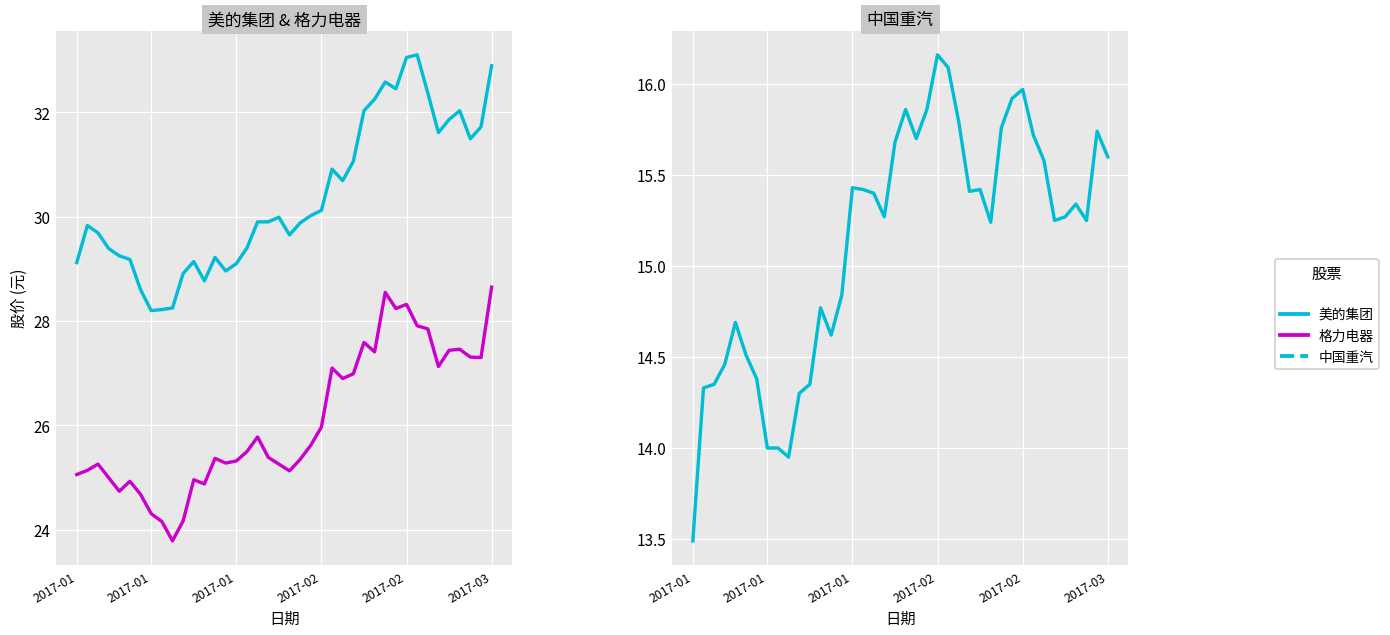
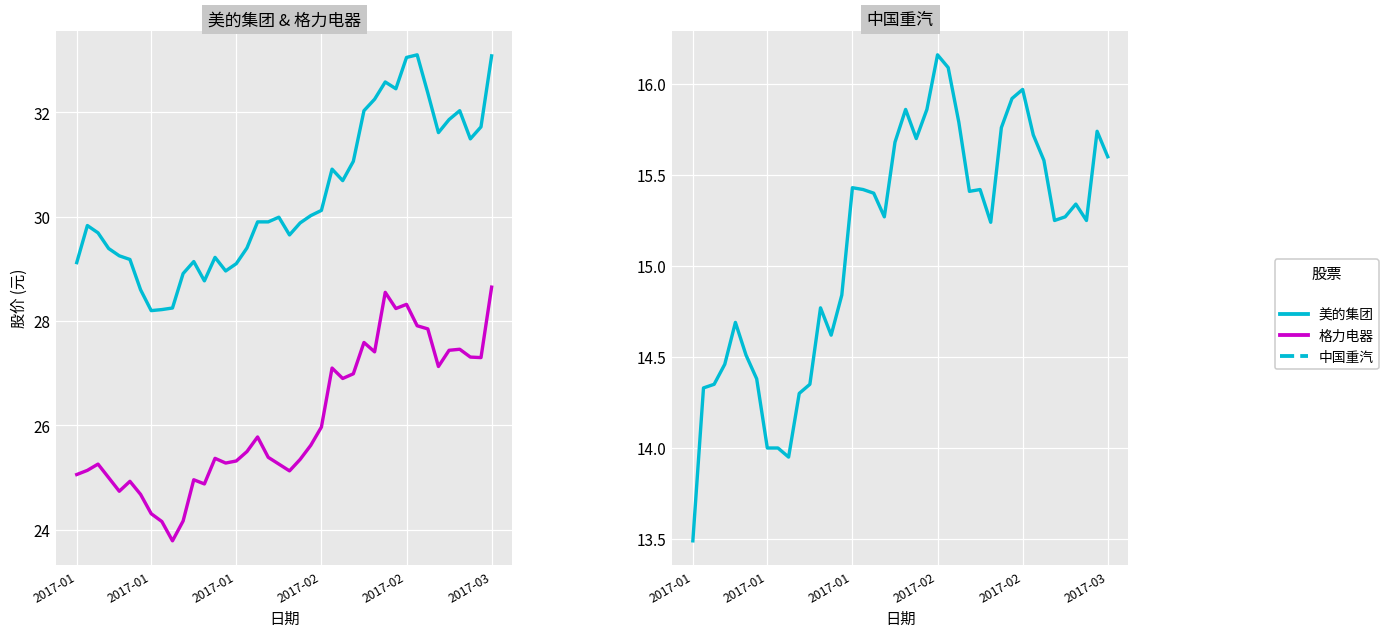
  {
    "美的集团 & 格力电器": {
      "美的集团": {
-       "2017-03": 32.9
+       "2017-03": 33.1
      },
      "格力电器": {
        "2017-03": 28.7
      }
    },
    "中国重汽": {
      "2017-03": 15.60
    }
  }
